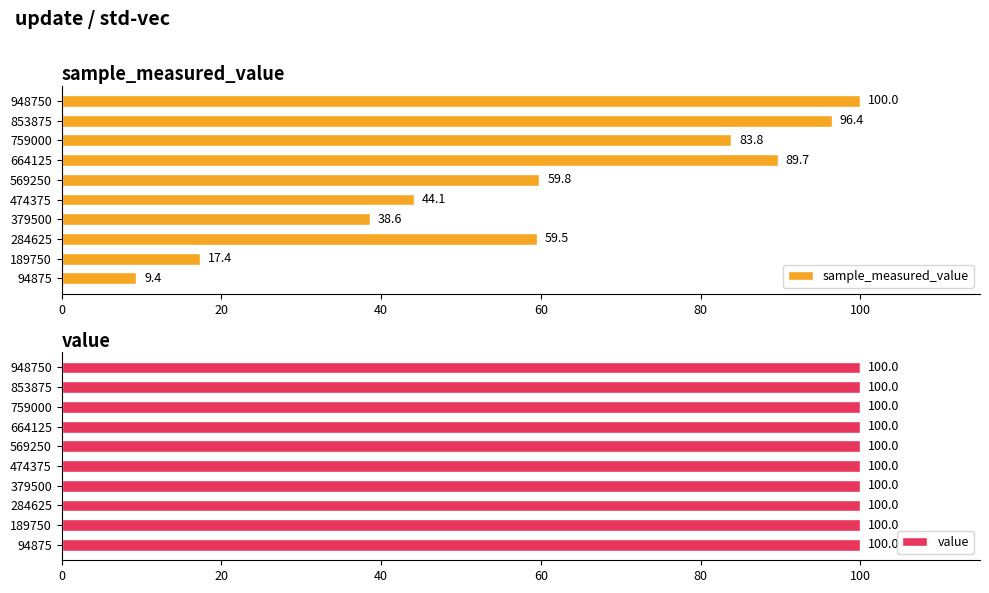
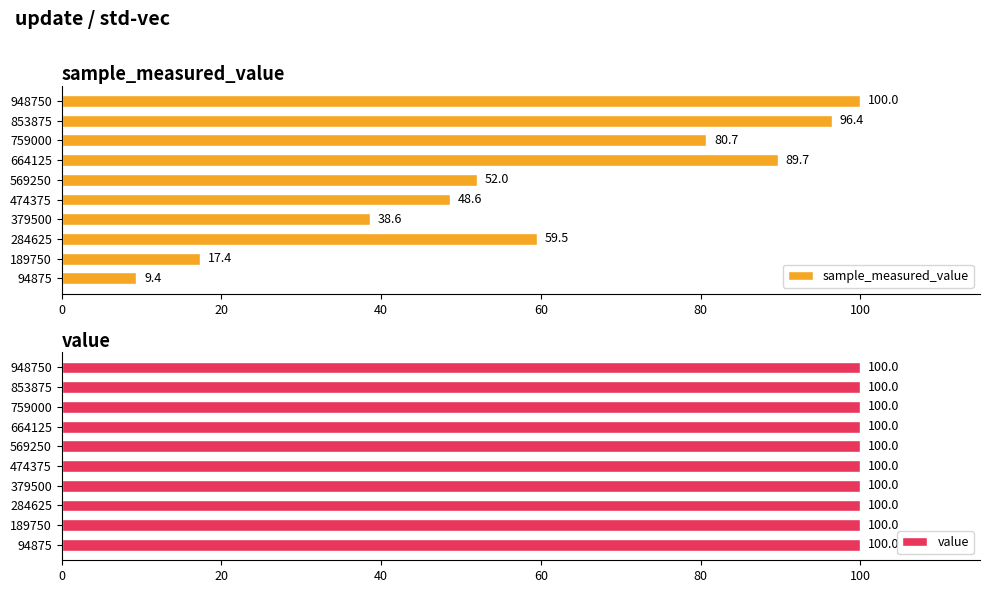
  {
    "sample_measured_value": {
      "948750": 100.0,
      "853875": 96.4,
-     "759000": 83.8,
+     "759000": 80.7,
      "664125": 89.7,
-     "569250": 59.8,
-     "474375": 44.1,
+     "569250": 52.0,
+     "474375": 48.6,
      "379500": 38.6,
      "284625": 59.5,
      "189750": 17.4,
      "94875": 9.4
    },
    "value": {
      "948750": 100.0,
      "853875": 100.0,
      "759000": 100.0,
      "664125": 100.0,
      "569250": 100.0,
      "474375": 100.0,
      "379500": 100.0,
      "284625": 100.0
    }
  }
